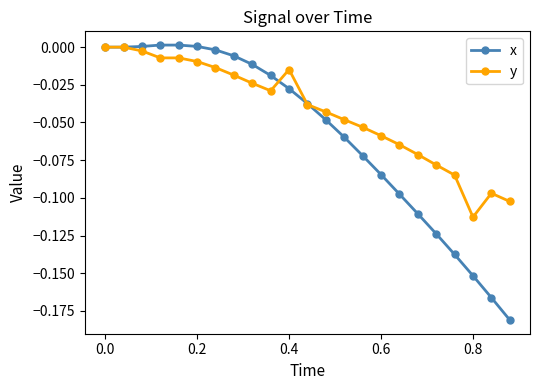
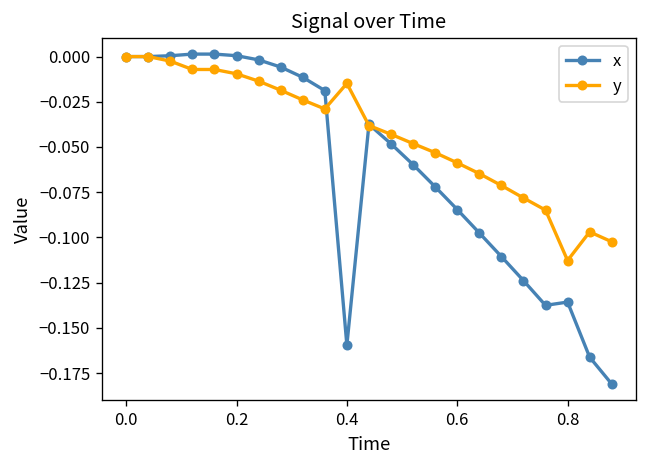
  {
    "x": {
      "0.2": 0.000,
-     "0.4": -0.028,
+     "0.4": -0.160,
      "0.6": -0.085,
-     "0.8": -0.152
+     "0.8": -0.136
    },
    "y": {
      "0.2": -0.010,
      "0.4": -0.015,
      "0.6": -0.059,
      "0.8": -0.113
    }
  }
